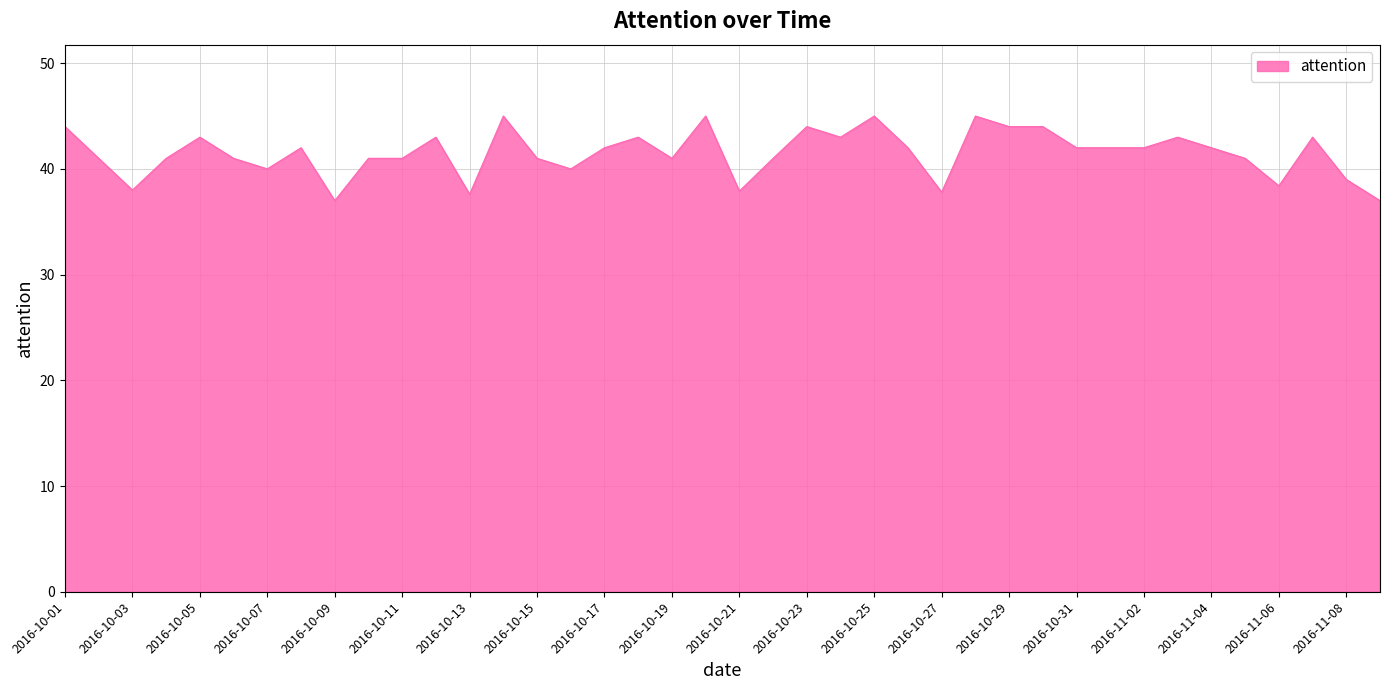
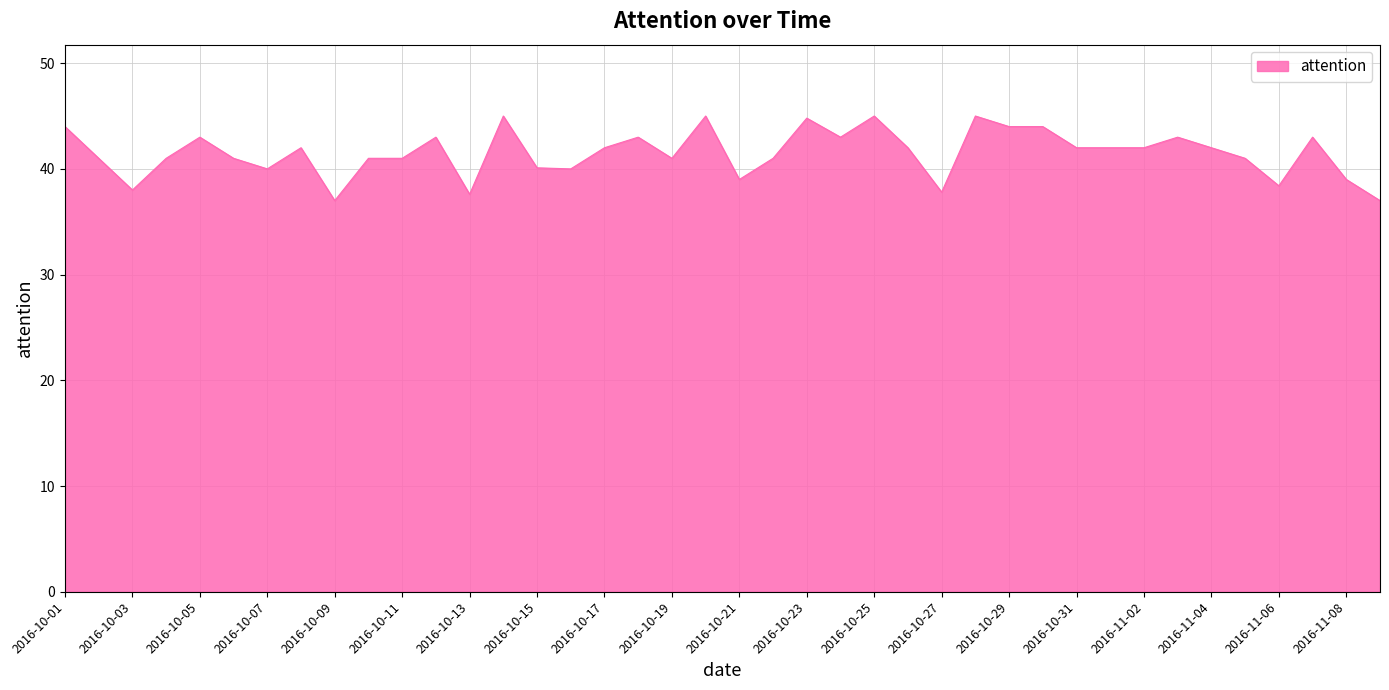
  {
    "2016-10-01": 44.0,
    "2016-10-03": 38.0,
    "2016-10-05": 43.0,
    "2016-10-07": 40.0,
    "2016-10-09": 37.0,
    "2016-10-11": 41.0,
    "2016-10-13": 37.6,
-   "2016-10-15": 41.0,
+   "2016-10-15": 40.1,
    "2016-10-17": 42.0,
    "2016-10-19": 41.0,
-   "2016-10-21": 37.9,
-   "2016-10-23": 44.0,
+   "2016-10-21": 39.0,
+   "2016-10-23": 44.8,
    "2016-10-25": 45.0,
    "2016-10-27": 37.8,
    "2016-10-29": 44.0,
    "2016-10-31": 42.0,
    "2016-11-02": 42.0,
    "2016-11-04": 42.0,
    "2016-11-06": 38.4,
    "2016-11-08": 39.0
  }
